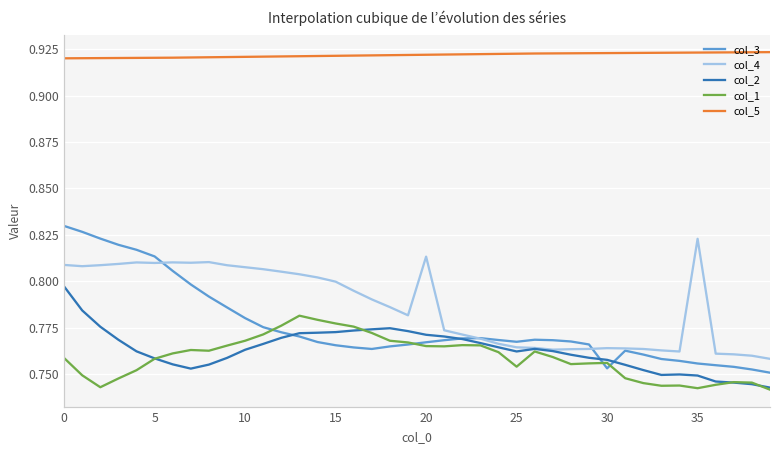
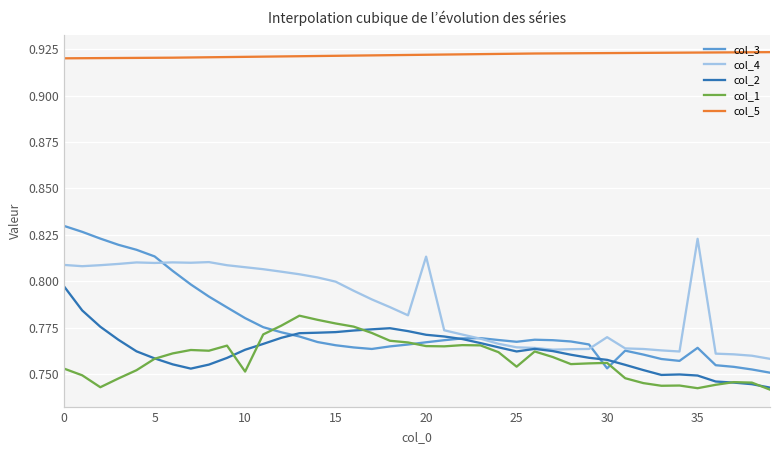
  {
    "col_3": {
      "0": 0.830,
      "5": 0.813,
      "10": 0.780,
      "15": 0.765,
      "20": 0.767,
      "25": 0.767,
      "30": 0.753,
-     "35": 0.756
+     "35": 0.764
    },
    "col_4": {
      "0": 0.809,
      "5": 0.810,
      "10": 0.807,
      "15": 0.800,
      "20": 0.813,
      "25": 0.764,
-     "30": 0.764,
+     "30": 0.770,
      "35": 0.823
    },
    "col_2": {
      "0": 0.797,
      "10": 0.763,
      "15": 0.773,
      "20": 0.771,
      "25": 0.762,
      "30": 0.758,
      "35": 0.749
    },
    "col_1": {
-     "0": 0.759,
-     "10": 0.768,
+     "0": 0.753,
+     "10": 0.751,
      "15": 0.777,
      "20": 0.765,
      "25": 0.754,
      "30": 0.756,
      "35": 0.742
    },
    "col_5": {
      "0": 0.920,
      "5": 0.920,
      "10": 0.921,
      "15": 0.921,
      "20": 0.922,
      "25": 0.923,
      "30": 0.923,
      "35": 0.923
    }
  }
